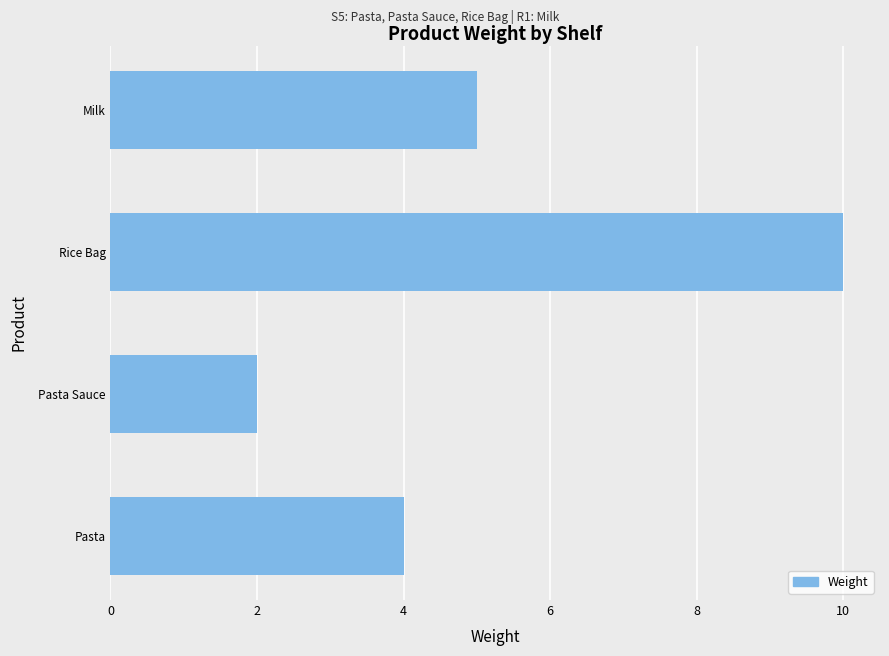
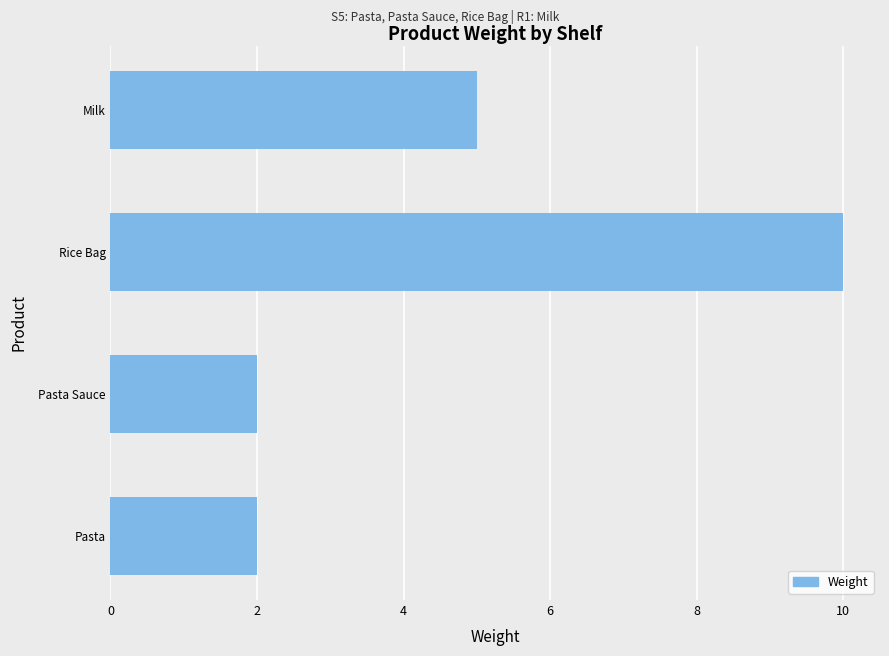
  {
    "Milk": 5,
    "Rice Bag": 10,
    "Pasta Sauce": 2,
-   "Pasta": 4
+   "Pasta": 2
  }
